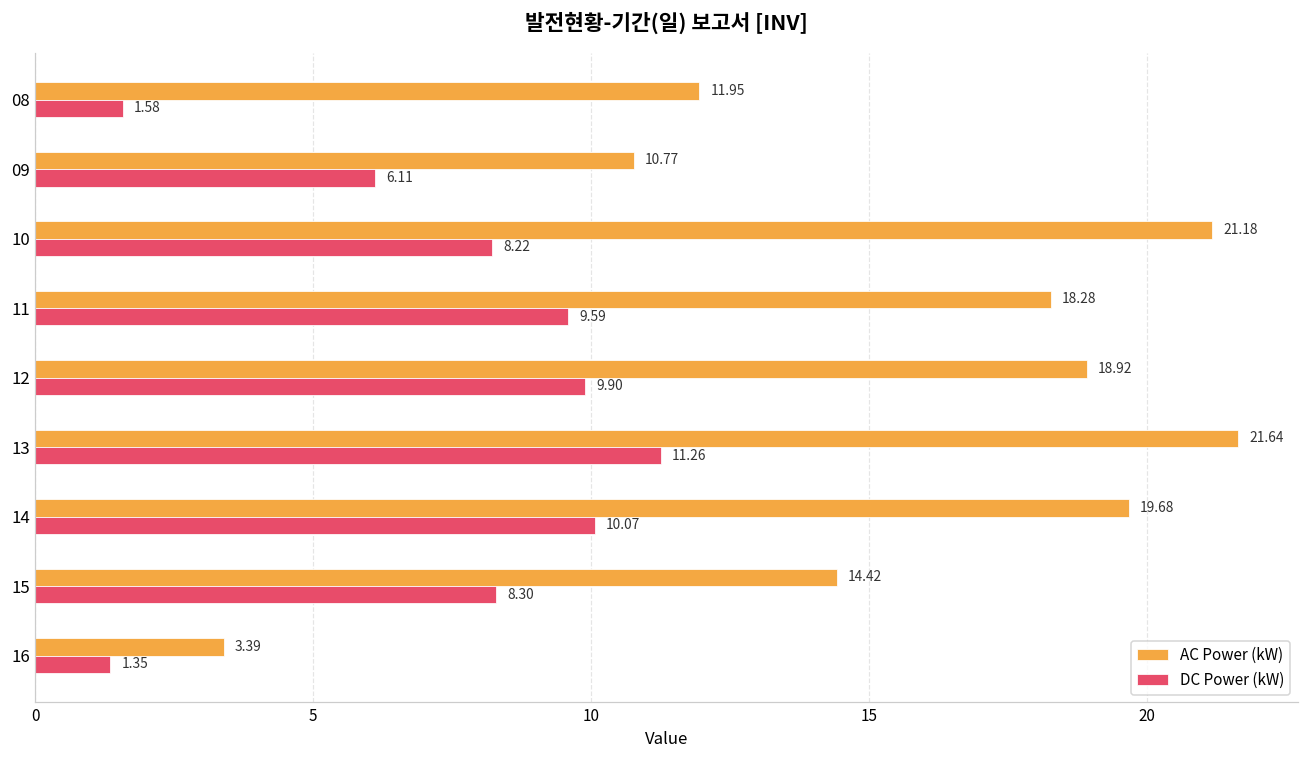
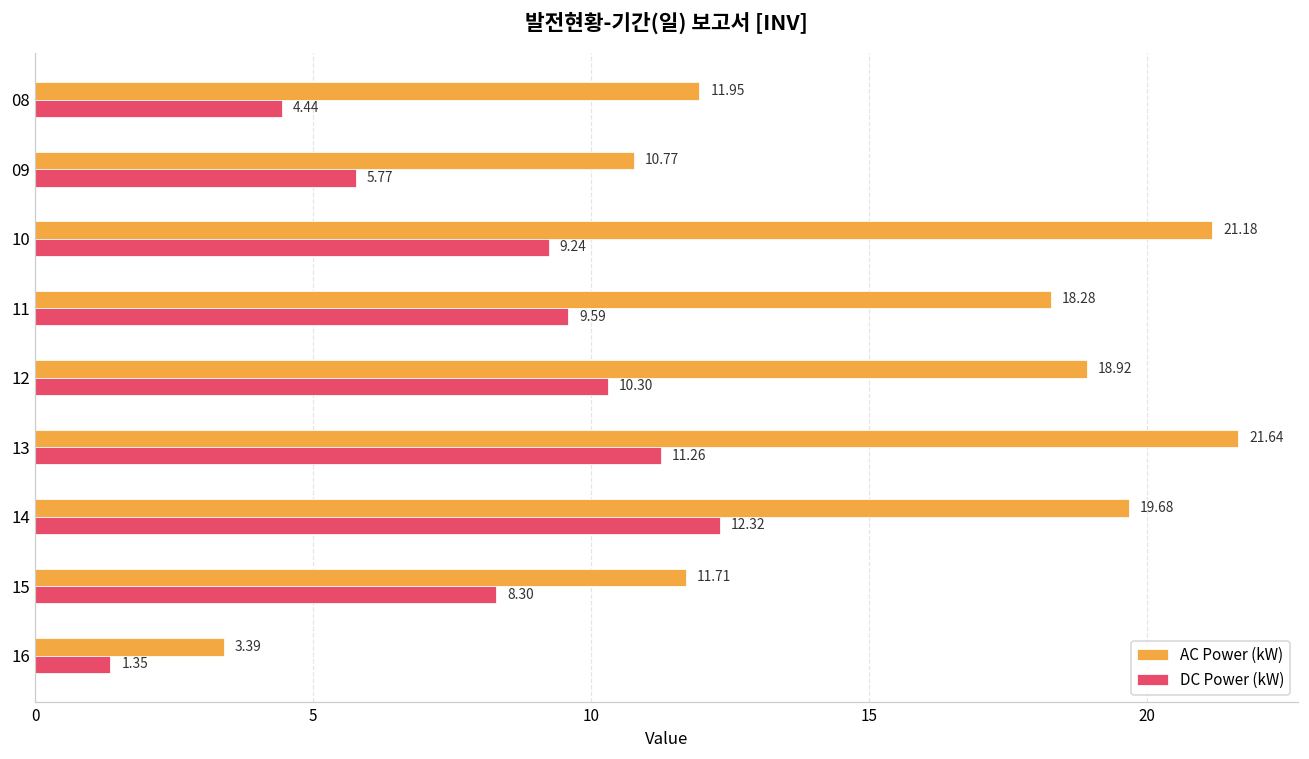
  {
    "AC Power (kW)": {
      "08": 11.95,
      "09": 10.77,
      "10": 21.18,
      "11": 18.28,
      "12": 18.92,
      "13": 21.64,
      "14": 19.68,
-     "15": 14.42,
+     "15": 11.71,
      "16": 3.39
    },
    "DC Power (kW)": {
-     "08": 1.58,
-     "09": 6.11,
-     "10": 8.22,
+     "08": 4.44,
+     "09": 5.77,
+     "10": 9.24,
      "11": 9.59,
-     "12": 9.90,
+     "12": 10.30,
      "13": 11.26,
-     "14": 10.07,
+     "14": 12.32,
      "15": 8.30,
      "16": 1.35
    }
  }
